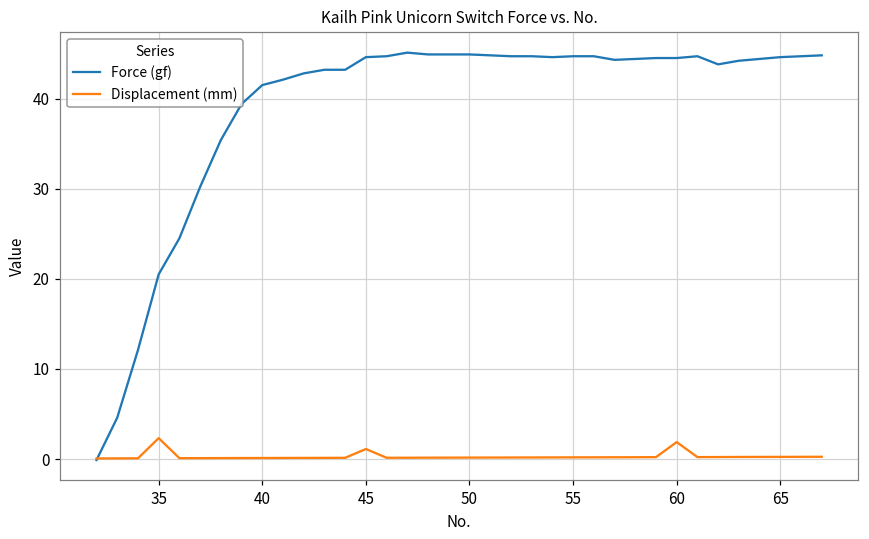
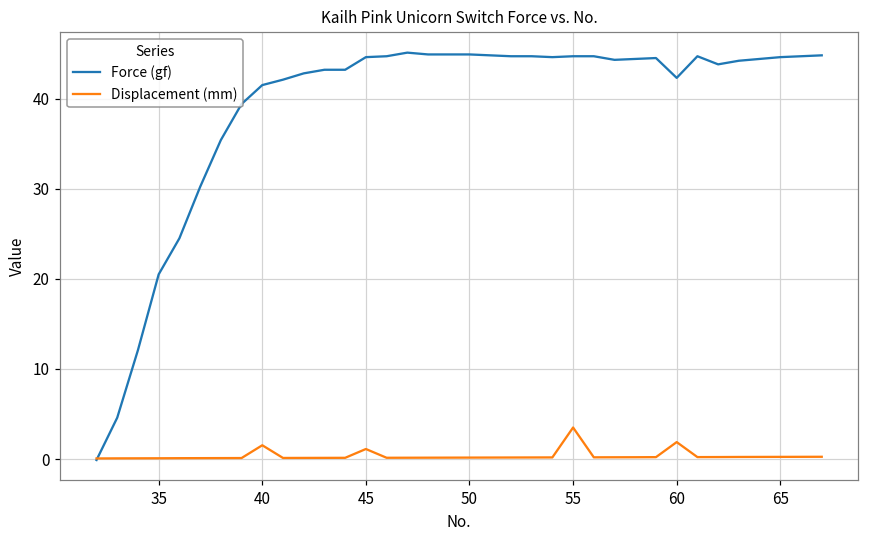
  {
    "Force (gf)": {
      "35": 21,
      "40": 42,
      "45": 45,
      "50": 45,
      "55": 45,
-     "60": 45,
+     "60": 42,
      "65": 45
    },
    "Displacement (mm)": {
-     "35": 2,
-     "40": 0,
+     "35": 0,
+     "40": 2,
      "45": 1,
      "50": 0,
-     "55": 0,
+     "55": 4,
      "60": 2,
      "65": 0
    }
  }
